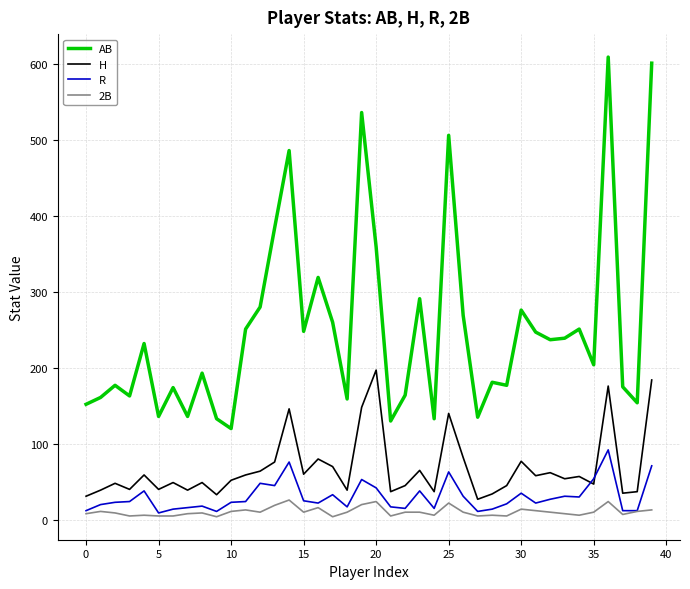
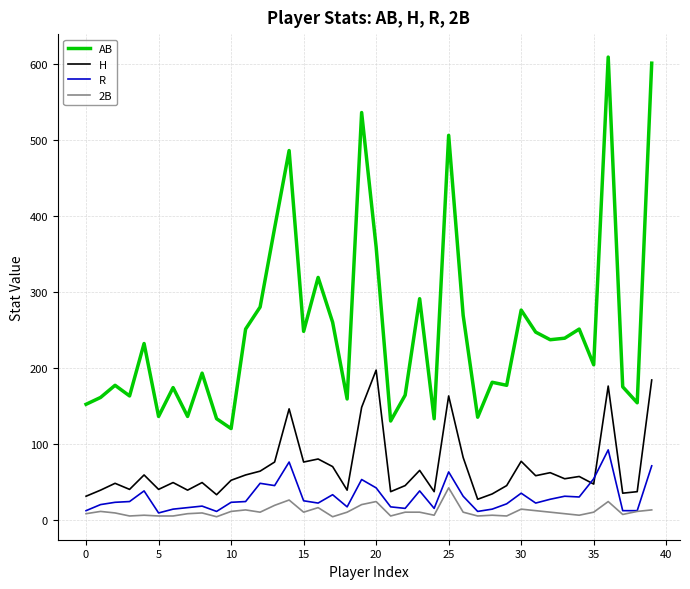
  {
    "AB": {
      "0": 150,
      "5": 140,
      "10": 120,
      "15": 250,
      "20": 360,
      "25": 510,
      "30": 280,
      "35": 200
    },
    "H": {
      "0": 30,
      "5": 40,
      "10": 50,
-     "15": 60,
+     "15": 80,
      "20": 200,
-     "25": 140,
+     "25": 160,
      "30": 80,
      "35": 50
    },
    "R": {
      "0": 10,
      "5": 10,
      "10": 20,
      "15": 30,
      "20": 40,
      "25": 60,
      "30": 40,
      "35": 50
    },
    "2B": {
      "0": 10,
      "5": 10,
      "10": 10,
      "15": 10,
      "20": 20,
-     "25": 20,
+     "25": 40,
      "30": 10,
      "35": 10
    }
  }
